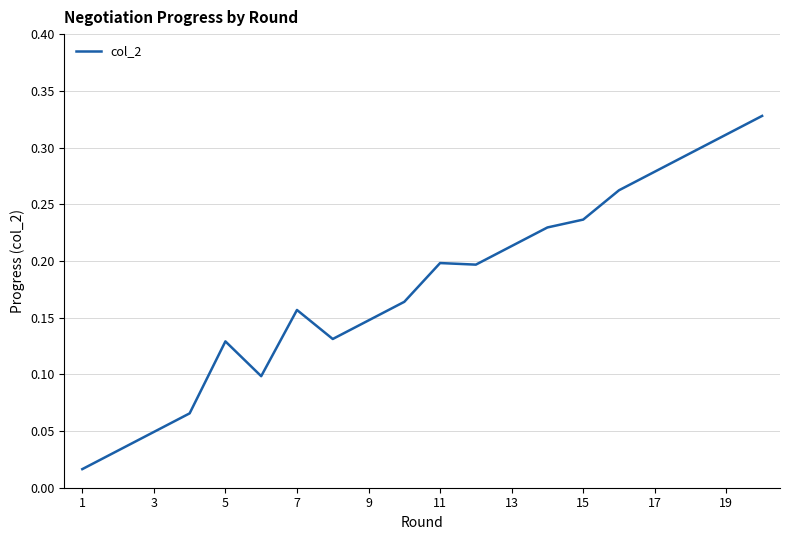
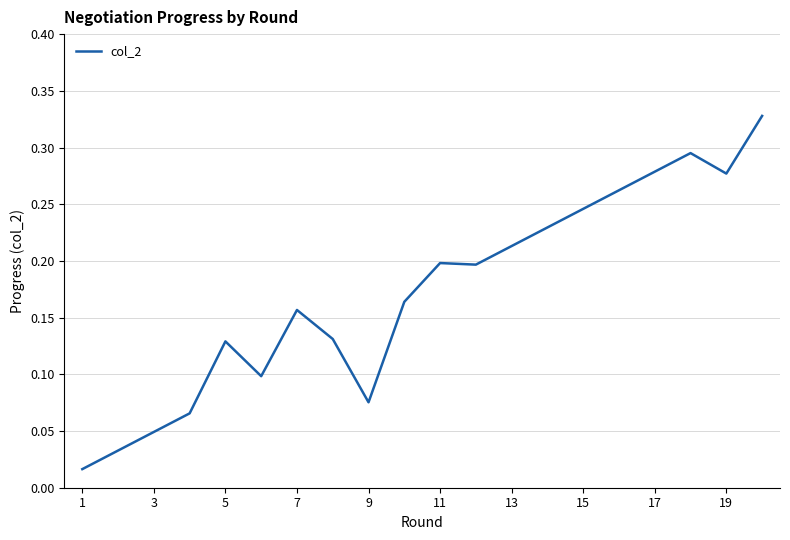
  {
    "1": 0.016,
    "3": 0.049,
    "5": 0.129,
    "7": 0.157,
-   "9": 0.148,
+   "9": 0.075,
    "11": 0.198,
    "13": 0.213,
-   "15": 0.236,
+   "15": 0.246,
    "17": 0.279,
-   "19": 0.311
+   "19": 0.277
  }
